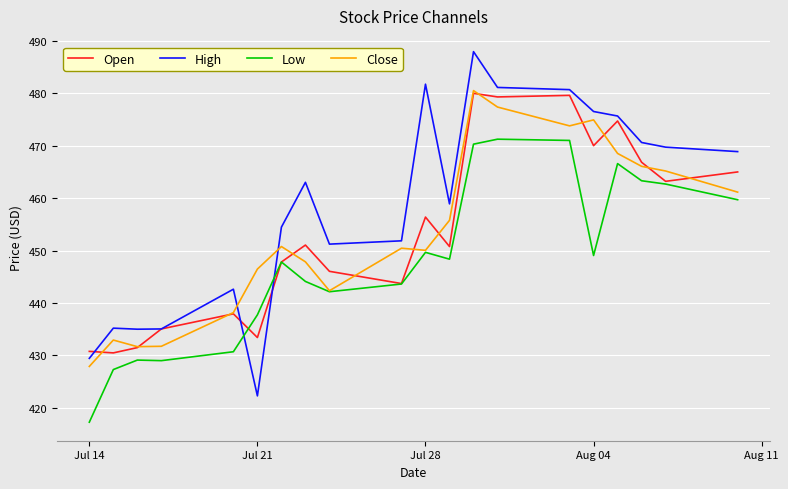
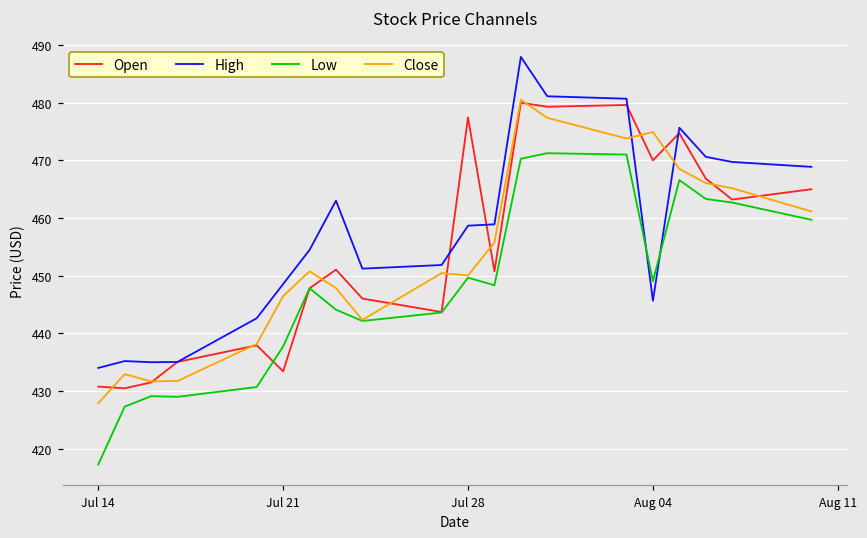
  {
    "Open": {
      "Jul 14": 431,
      "Jul 21": 433,
-     "Jul 28": 456,
+     "Jul 28": 477,
      "Aug 04": 470
    },
    "High": {
-     "Jul 14": 429,
-     "Jul 21": 422,
-     "Jul 28": 482,
-     "Aug 04": 477
+     "Jul 14": 434,
+     "Jul 21": 449,
+     "Jul 28": 459,
+     "Aug 04": 446
    },
    "Low": {
      "Jul 14": 417,
      "Jul 21": 438,
      "Aug 04": 449
    },
    "Close": {
      "Jul 14": 428,
      "Jul 21": 446,
      "Aug 04": 475
    }
  }
